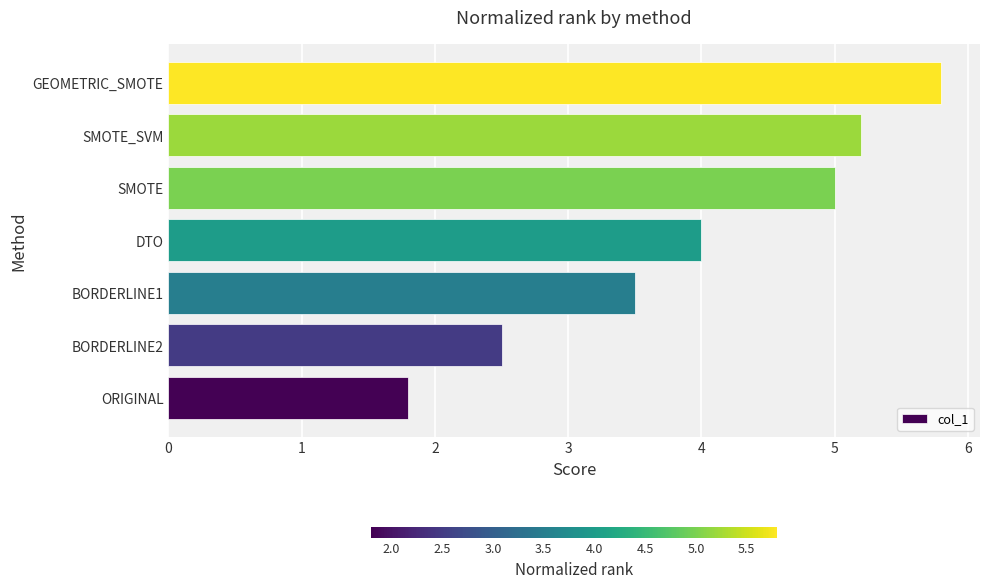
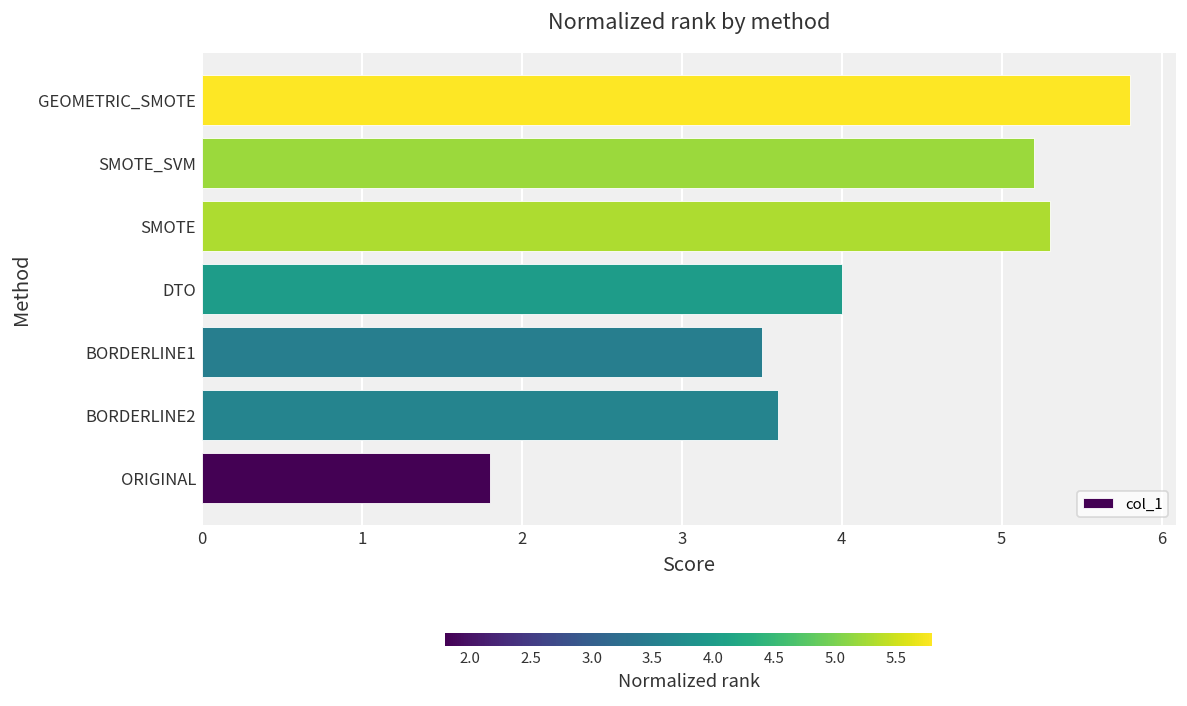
  {
    "GEOMETRIC_SMOTE": 5.8,
    "SMOTE_SVM": 5.2,
-   "SMOTE": 5.0,
+   "SMOTE": 5.3,
    "DTO": 4.0,
    "BORDERLINE1": 3.5,
-   "BORDERLINE2": 2.5,
+   "BORDERLINE2": 3.6,
    "ORIGINAL": 1.8
  }
